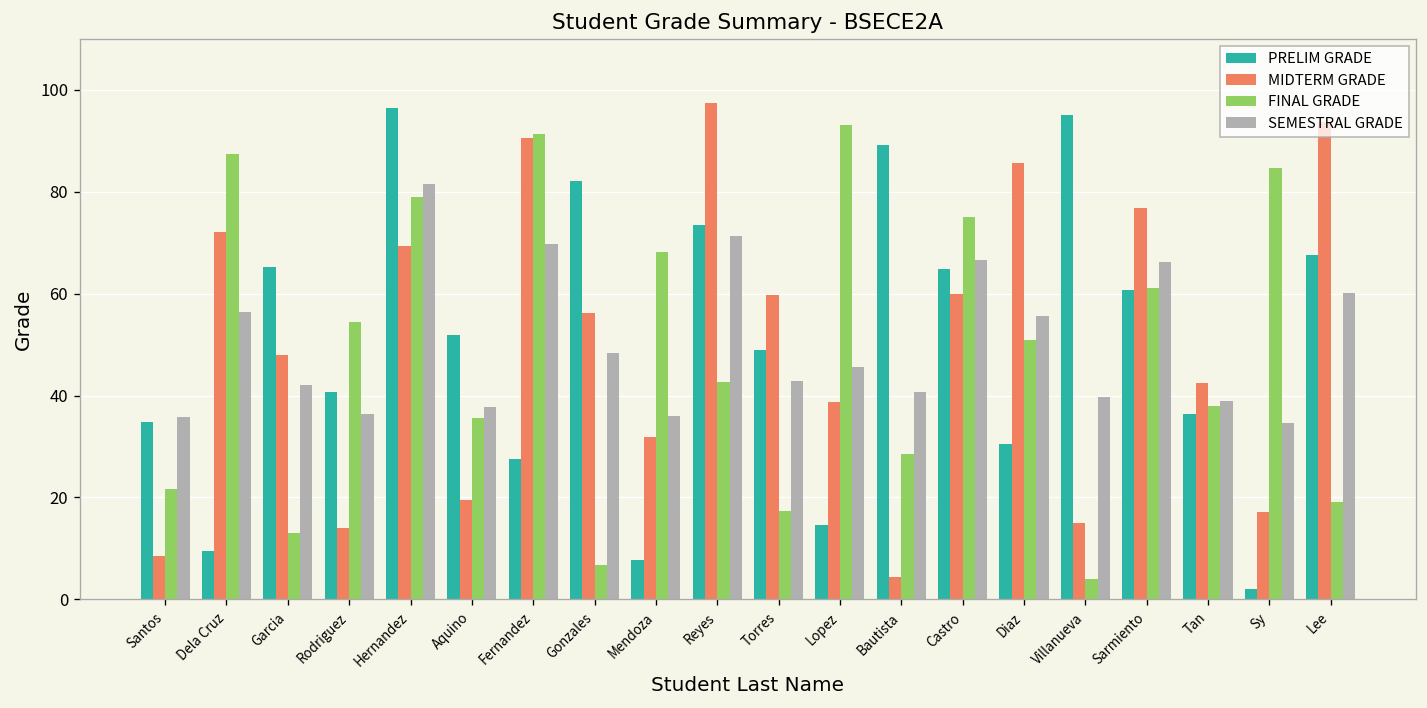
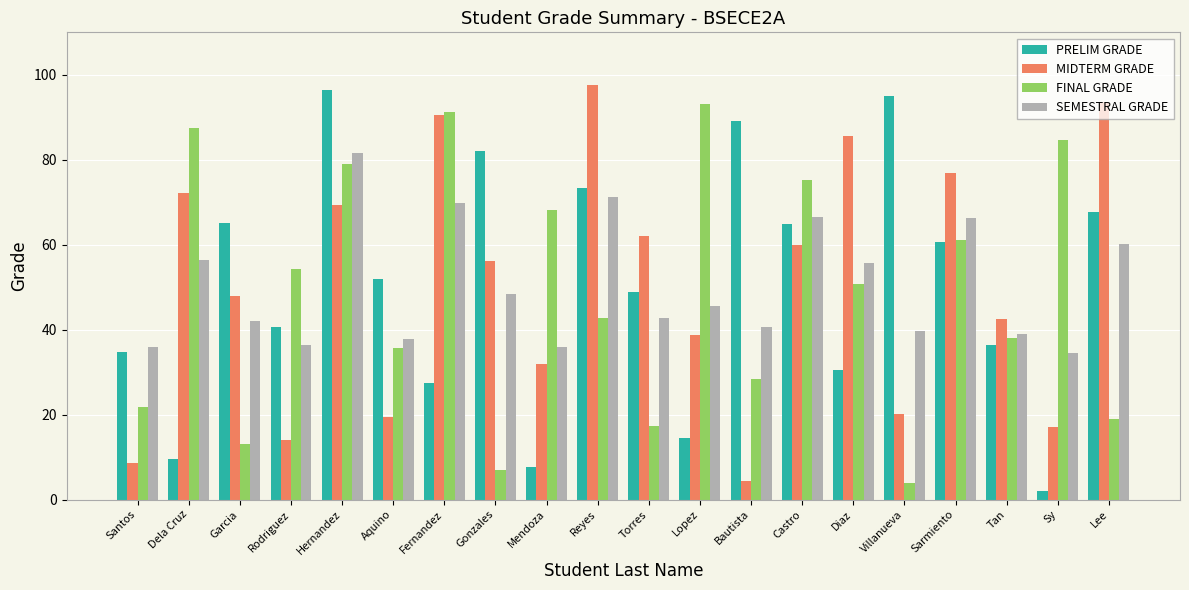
  {
    "PRELIM GRADE": {
      "Santos": 35,
      "Dela Cruz": 9,
      "Garcia": 65,
      "Rodriguez": 41,
      "Hernandez": 96,
      "Aquino": 52,
      "Fernandez": 28,
      "Gonzales": 82,
      "Mendoza": 8,
      "Reyes": 73,
      "Torres": 49,
      "Lopez": 15,
      "Bautista": 89,
      "Castro": 65,
      "Diaz": 30,
      "Villanueva": 95,
      "Sarmiento": 61,
      "Tan": 36,
      "Sy": 2,
      "Lee": 68
    },
    "MIDTERM GRADE": {
      "Santos": 9,
      "Dela Cruz": 72,
      "Garcia": 48,
      "Rodriguez": 14,
      "Hernandez": 69,
      "Aquino": 19,
      "Fernandez": 91,
      "Gonzales": 56,
      "Mendoza": 32,
      "Reyes": 98,
-     "Torres": 60,
+     "Torres": 62,
      "Lopez": 39,
      "Bautista": 4,
      "Castro": 60,
      "Diaz": 86,
-     "Villanueva": 15,
+     "Villanueva": 20,
      "Sarmiento": 77,
      "Tan": 42,
      "Sy": 17
    },
    "FINAL GRADE": {
      "Santos": 22,
      "Dela Cruz": 87,
      "Garcia": 13,
      "Rodriguez": 54,
      "Hernandez": 79,
      "Aquino": 36,
      "Fernandez": 91,
      "Gonzales": 7,
      "Mendoza": 68,
      "Reyes": 43,
      "Torres": 17,
      "Lopez": 93,
      "Bautista": 28,
      "Castro": 75,
      "Diaz": 51,
      "Villanueva": 4,
      "Sarmiento": 61,
      "Tan": 38,
      "Sy": 85,
      "Lee": 19
    },
    "SEMESTRAL GRADE": {
      "Santos": 36,
      "Dela Cruz": 56,
      "Garcia": 42,
      "Rodriguez": 36,
      "Hernandez": 82,
      "Aquino": 38,
      "Fernandez": 70,
      "Gonzales": 48,
      "Mendoza": 36,
      "Reyes": 71,
      "Torres": 43,
      "Lopez": 46,
      "Bautista": 41,
      "Castro": 67,
      "Diaz": 56,
      "Villanueva": 40,
      "Sarmiento": 66,
      "Tan": 39,
      "Sy": 35,
      "Lee": 60
    }
  }
